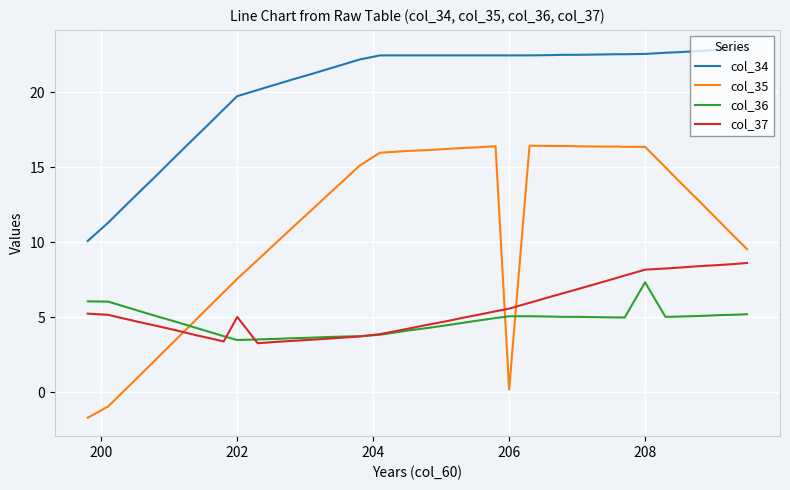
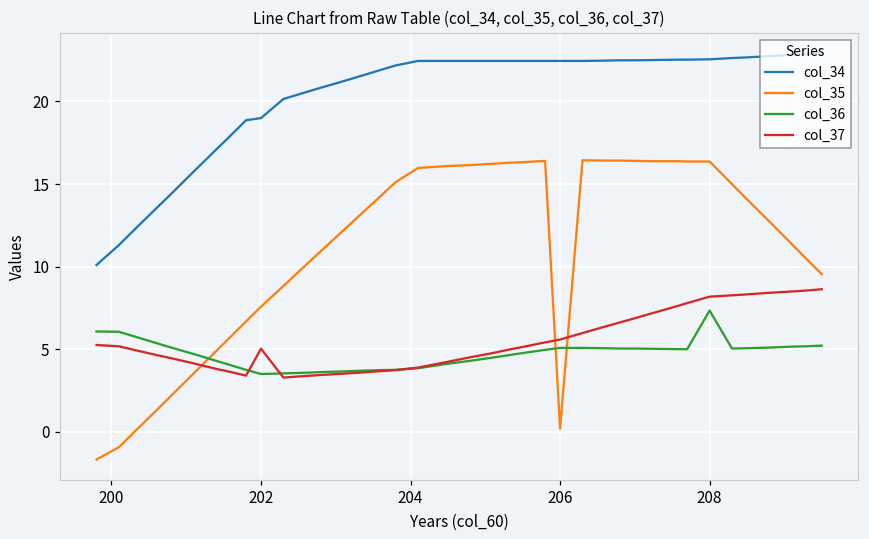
  {
    "col_34": {
-     "202": 19.7,
+     "202": 19.0,
      "206": 22.5,
      "208": 22.6
    },
    "col_35": {
      "202": 7.6,
      "206": 0.2,
      "208": 16.4
    },
    "col_36": {
      "202": 3.5,
      "206": 5.1,
      "208": 7.3
    },
    "col_37": {
      "202": 5.0,
      "206": 5.6,
      "208": 8.2
    }
  }
